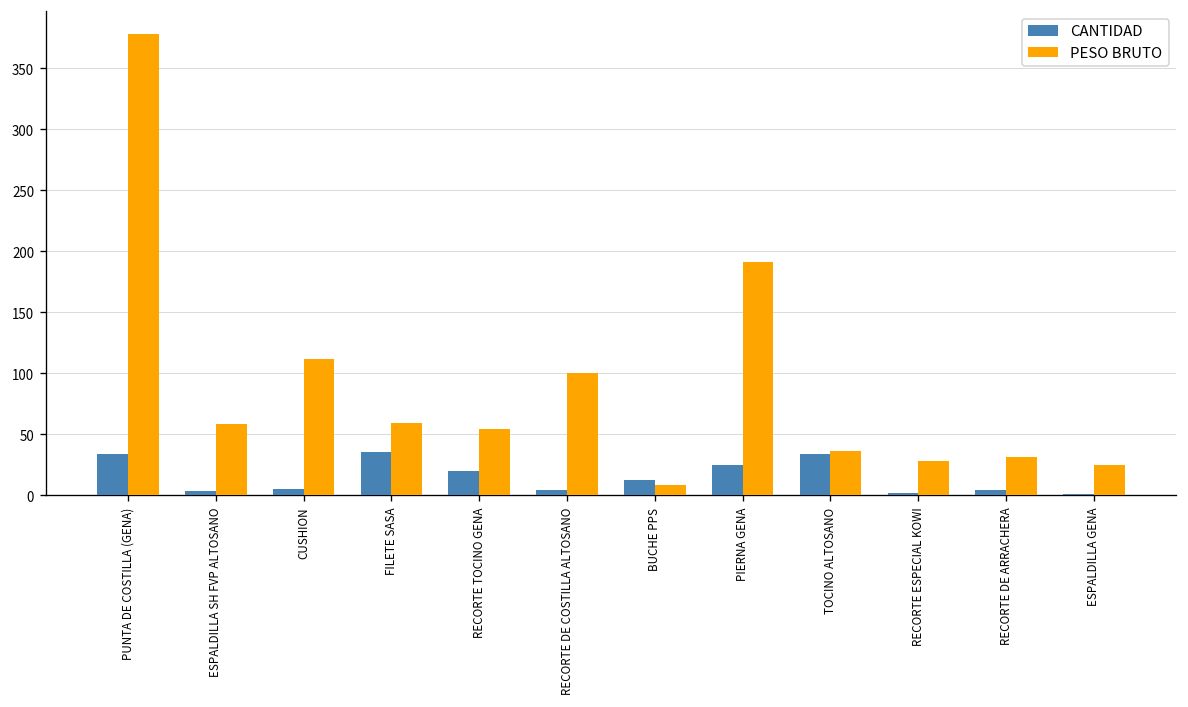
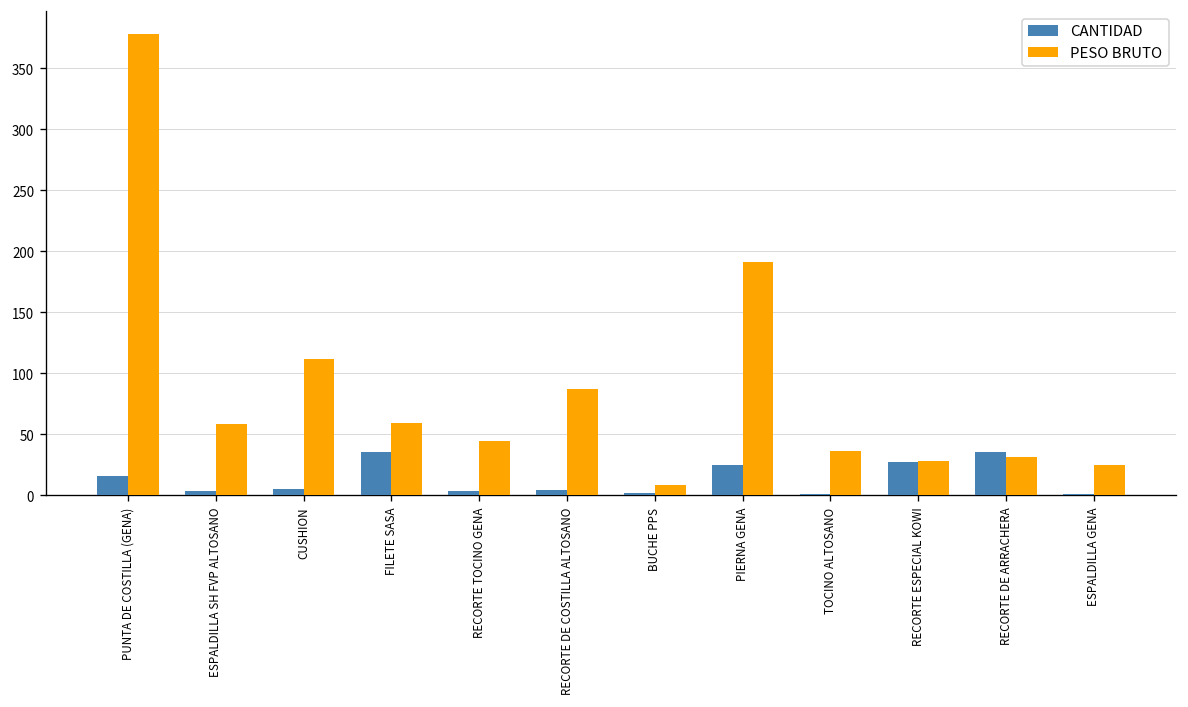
  {
    "CANTIDAD": {
-     "PUNTA DE COSTILLA (GENA)": 34,
+     "PUNTA DE COSTILLA (GENA)": 16,
      "ESPALDILLA SH FVP ALTOSANO": 3,
      "CUSHION": 5,
      "FILETE SASA": 35,
-     "RECORTE TOCINO GENA": 20,
+     "RECORTE TOCINO GENA": 3,
      "RECORTE DE COSTILLA ALTOSANO": 4,
-     "BUCHE PPS": 12,
+     "BUCHE PPS": 2,
      "PIERNA GENA": 25,
-     "TOCINO ALTOSANO": 34,
-     "RECORTE ESPECIAL KOWI": 2,
-     "RECORTE DE ARRACHERA": 4
+     "TOCINO ALTOSANO": 1,
+     "RECORTE ESPECIAL KOWI": 27,
+     "RECORTE DE ARRACHERA": 35
    },
    "PESO BRUTO": {
      "PUNTA DE COSTILLA (GENA)": 378,
      "ESPALDILLA SH FVP ALTOSANO": 58,
      "CUSHION": 111,
      "FILETE SASA": 59,
-     "RECORTE TOCINO GENA": 54,
-     "RECORTE DE COSTILLA ALTOSANO": 100,
+     "RECORTE TOCINO GENA": 44,
+     "RECORTE DE COSTILLA ALTOSANO": 87,
      "BUCHE PPS": 8,
      "PIERNA GENA": 191,
      "TOCINO ALTOSANO": 36,
      "RECORTE ESPECIAL KOWI": 28,
      "RECORTE DE ARRACHERA": 31,
      "ESPALDILLA GENA": 25
    }
  }
